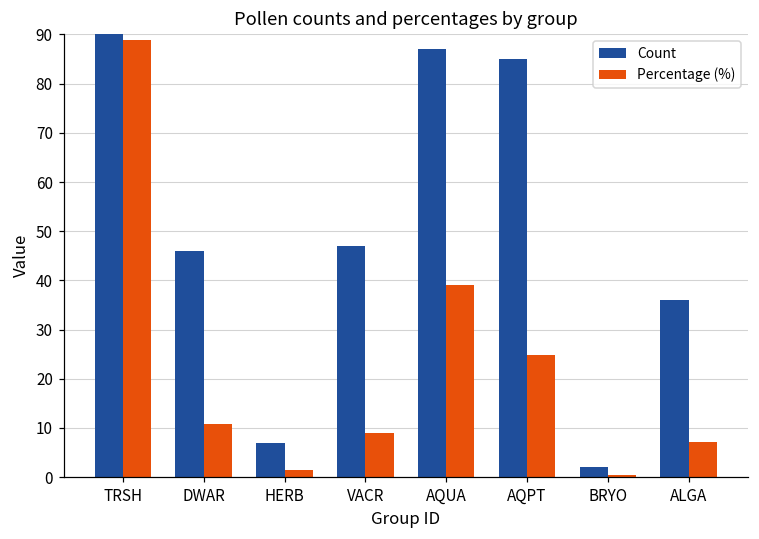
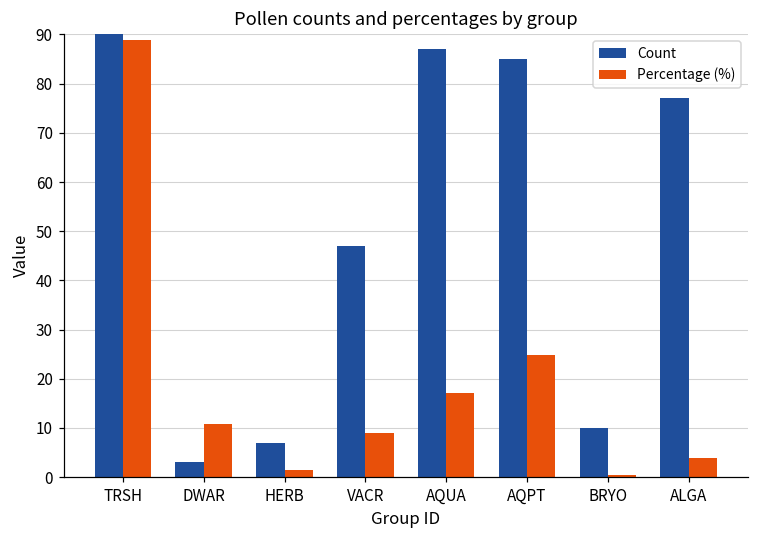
  {
    "Count": {
-     "DWAR": 46,
+     "DWAR": 3,
      "HERB": 7,
      "VACR": 47,
      "AQUA": 87,
      "AQPT": 85,
-     "BRYO": 2,
-     "ALGA": 36
+     "BRYO": 10,
+     "ALGA": 77
    },
    "Percentage (%)": {
      "TRSH": 89,
      "DWAR": 11,
      "HERB": 1,
      "VACR": 9,
-     "AQUA": 39,
+     "AQUA": 17,
      "AQPT": 25,
-     "ALGA": 7
+     "ALGA": 4
    }
  }
